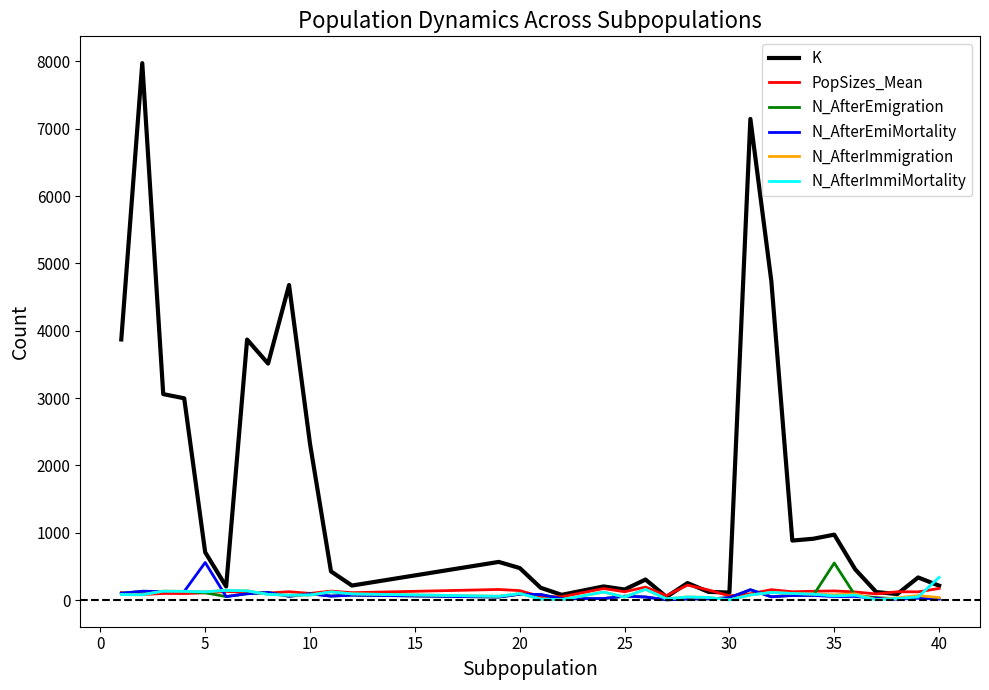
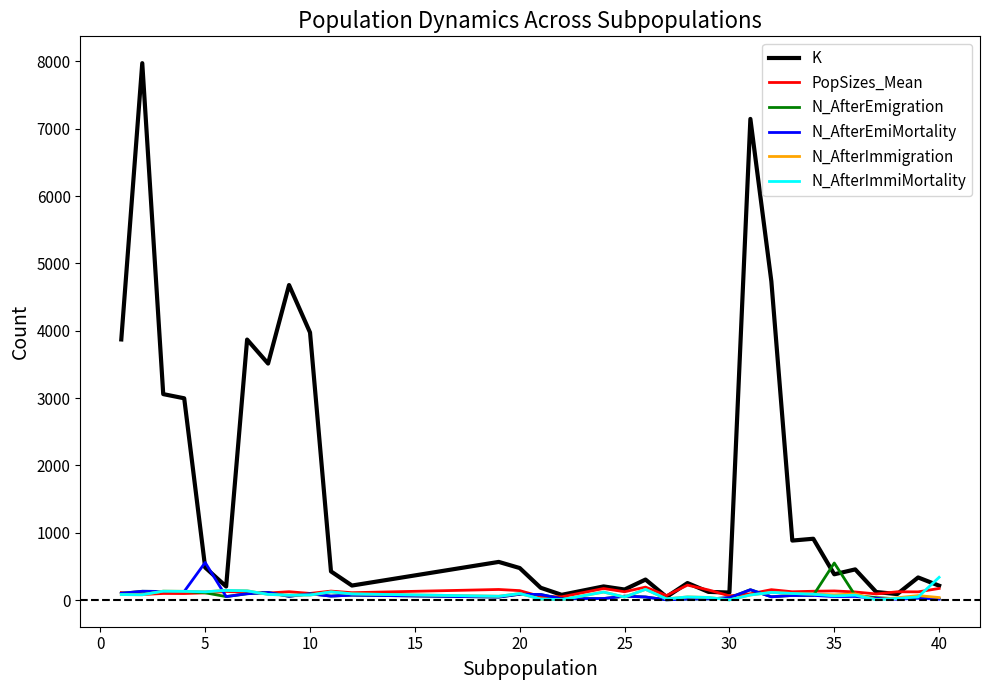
  {
    "K": {
-     "5": 700,
-     "10": 2300,
+     "5": 500,
+     "10": 4000,
      "20": 500,
      "30": 100,
-     "35": 1000,
+     "35": 400,
      "40": 200
    },
    "PopSizes_Mean": {
      "20": 100,
      "35": 100,
      "40": 200
    },
    "N_AfterEmigration": {
      "35": 600
    },
    "N_AfterEmiMortality": {
      "5": 600
    },
    "N_AfterImmiMortality": {
      "40": 300
    }
  }
